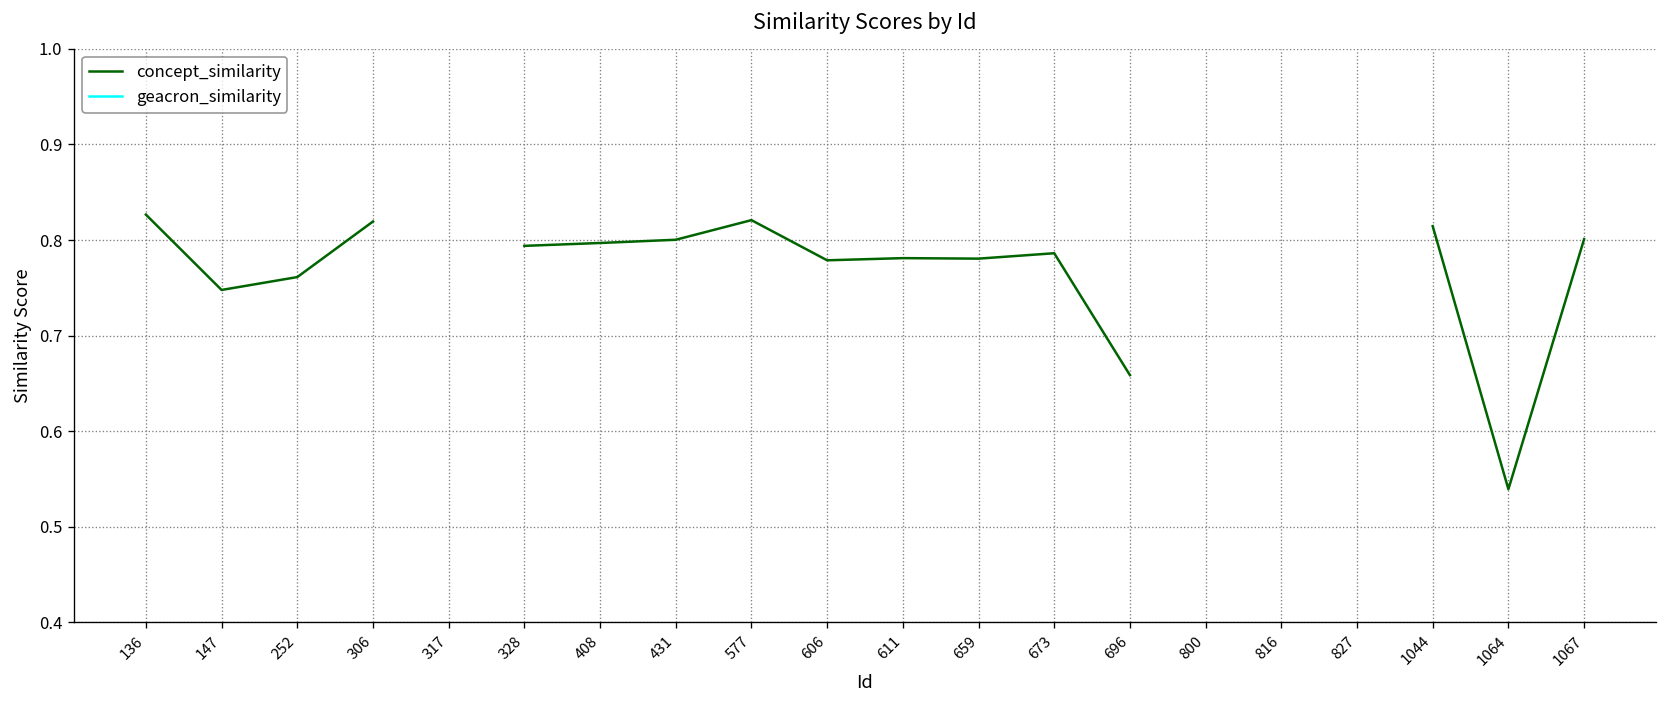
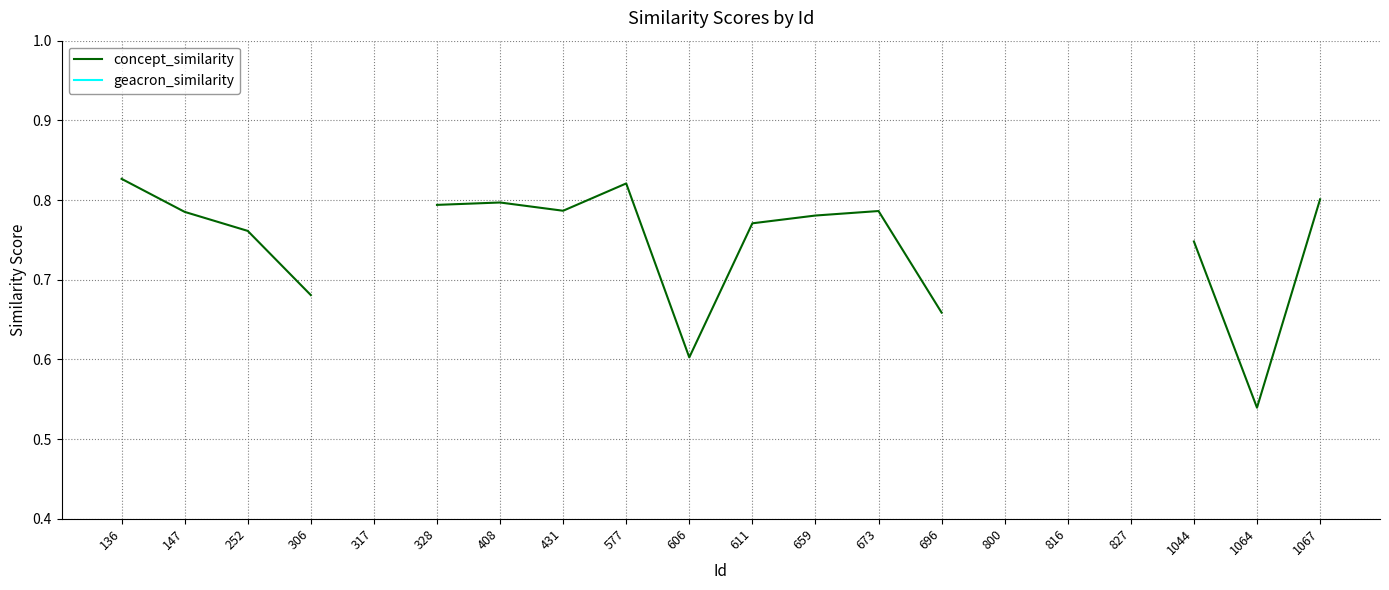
  {
    "136": 0.83,
-   "147": 0.75,
+   "147": 0.79,
    "252": 0.76,
-   "306": 0.82,
+   "306": 0.68,
    "328": 0.79,
    "408": 0.80,
-   "431": 0.80,
+   "431": 0.79,
    "577": 0.82,
-   "606": 0.78,
-   "611": 0.78,
+   "606": 0.60,
+   "611": 0.77,
    "659": 0.78,
    "673": 0.79,
    "696": 0.66,
    "816": 0.85,
-   "1044": 0.81,
+   "1044": 0.75,
    "1064": 0.54,
    "1067": 0.80
  }
